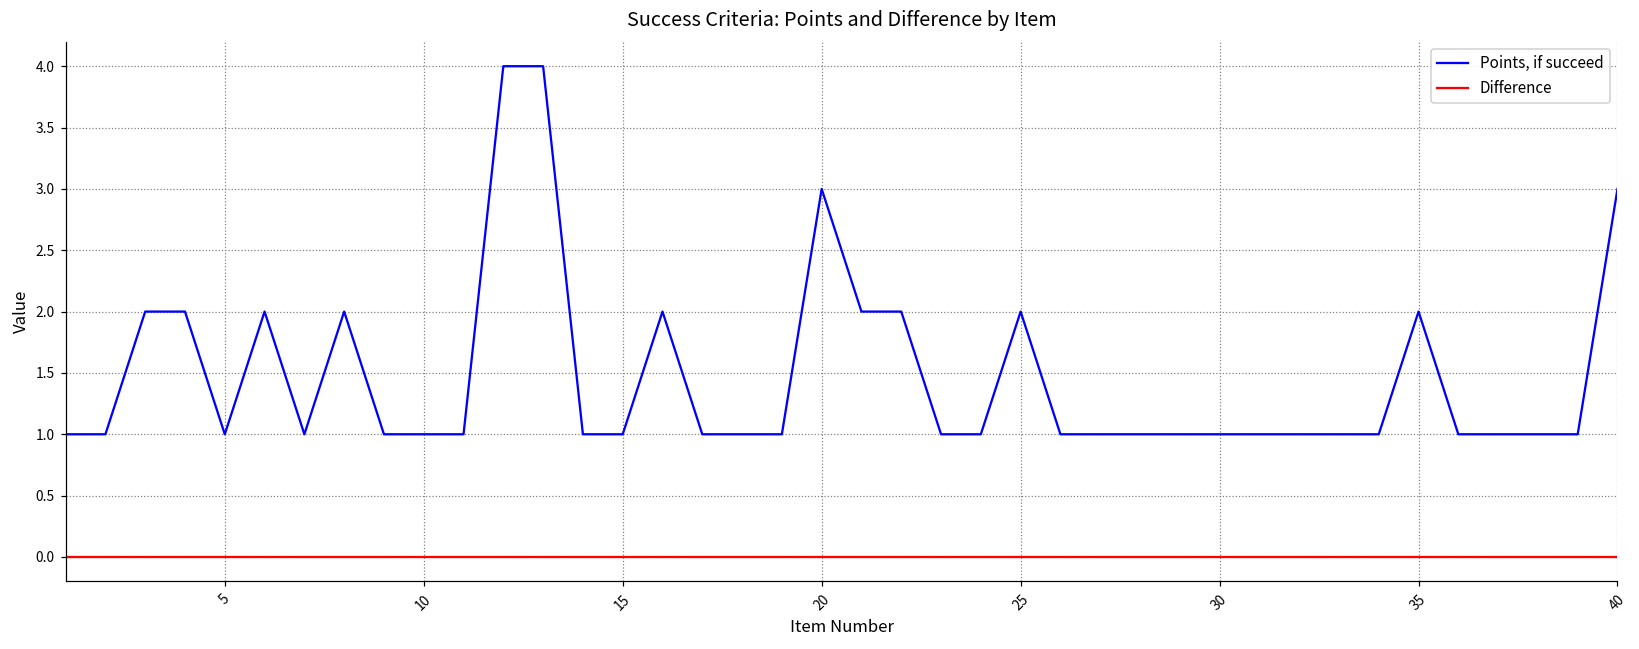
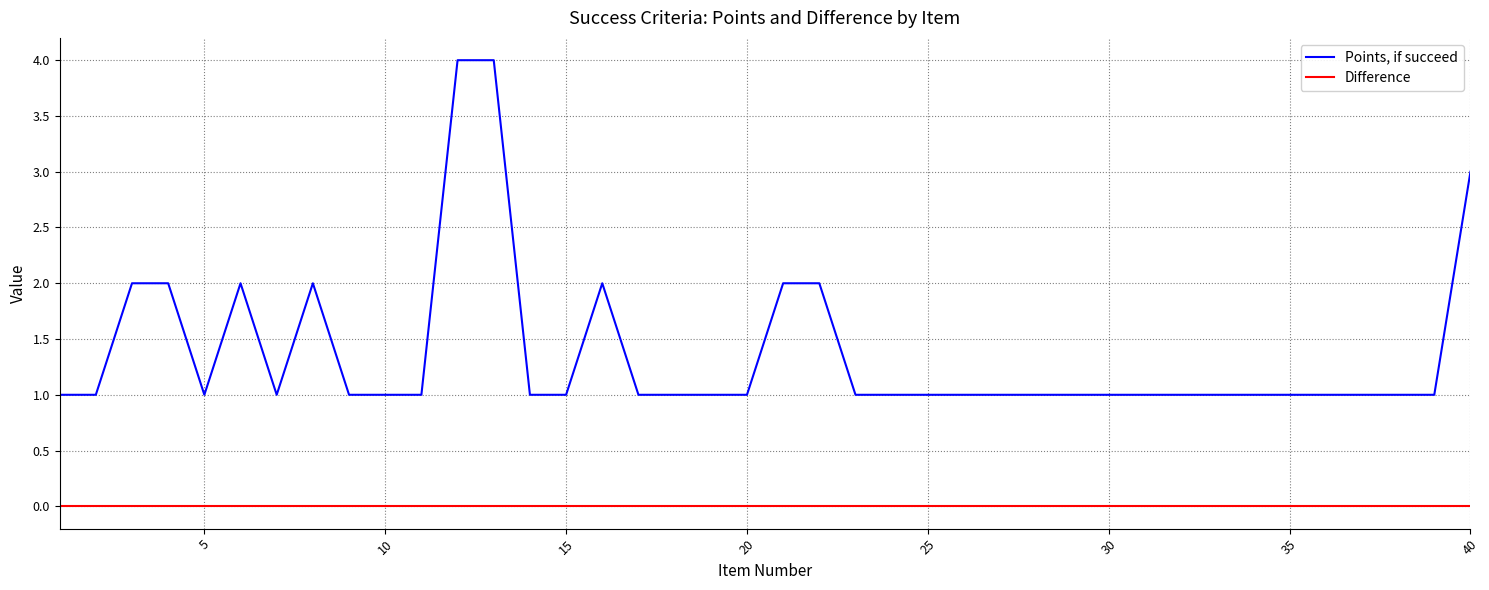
  {
    "Points, if succeed": {
      "5": 1,
      "10": 1,
      "15": 1,
-     "20": 3,
-     "25": 2,
+     "20": 1,
+     "25": 1,
      "30": 1,
-     "35": 2,
+     "35": 1,
      "40": 3
    },
    "Difference": {
      "5": 0,
      "10": 0,
      "15": 0,
      "20": 0,
      "25": 0,
      "30": 0,
      "35": 0,
      "40": 0
    }
  }
